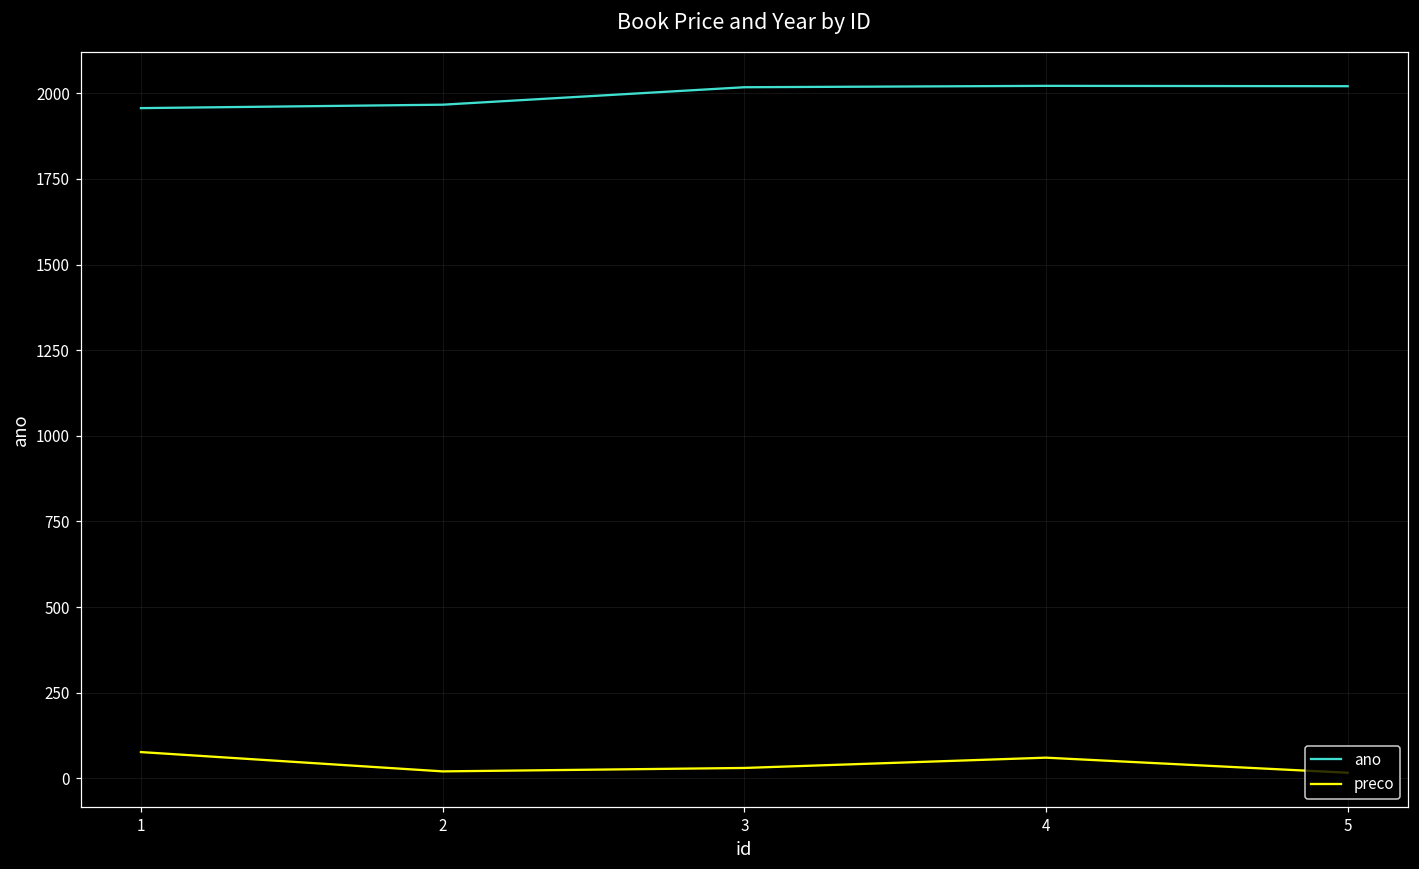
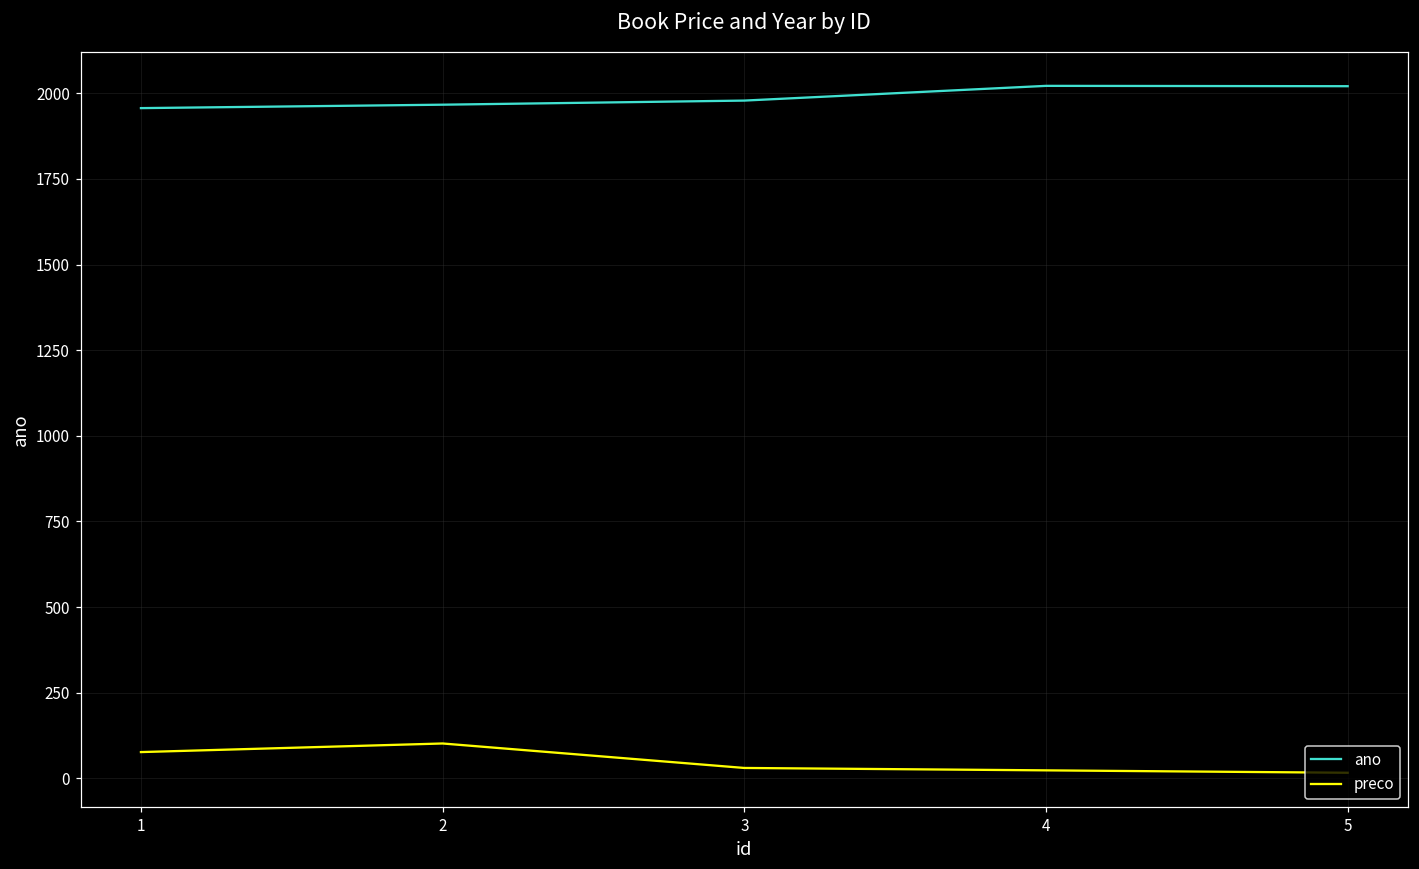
  {
    "ano": {
      "1": 1960,
      "2": 1970,
-     "3": 2020,
+     "3": 1980,
      "4": 2020,
      "5": 2020
    },
    "preco": {
      "1": 80,
-     "2": 20,
+     "2": 100,
      "3": 30,
-     "4": 60
+     "4": 20
    }
  }
